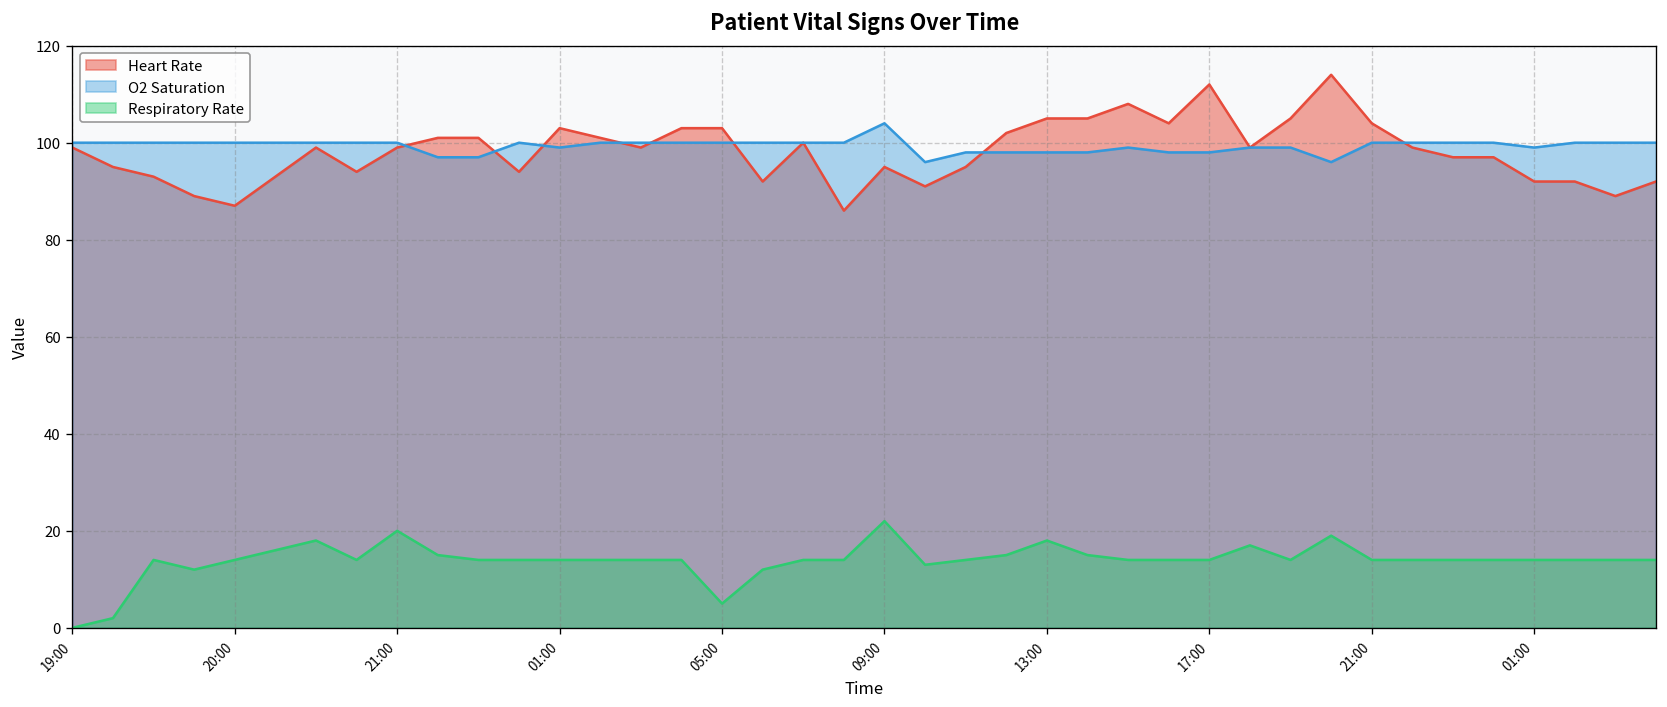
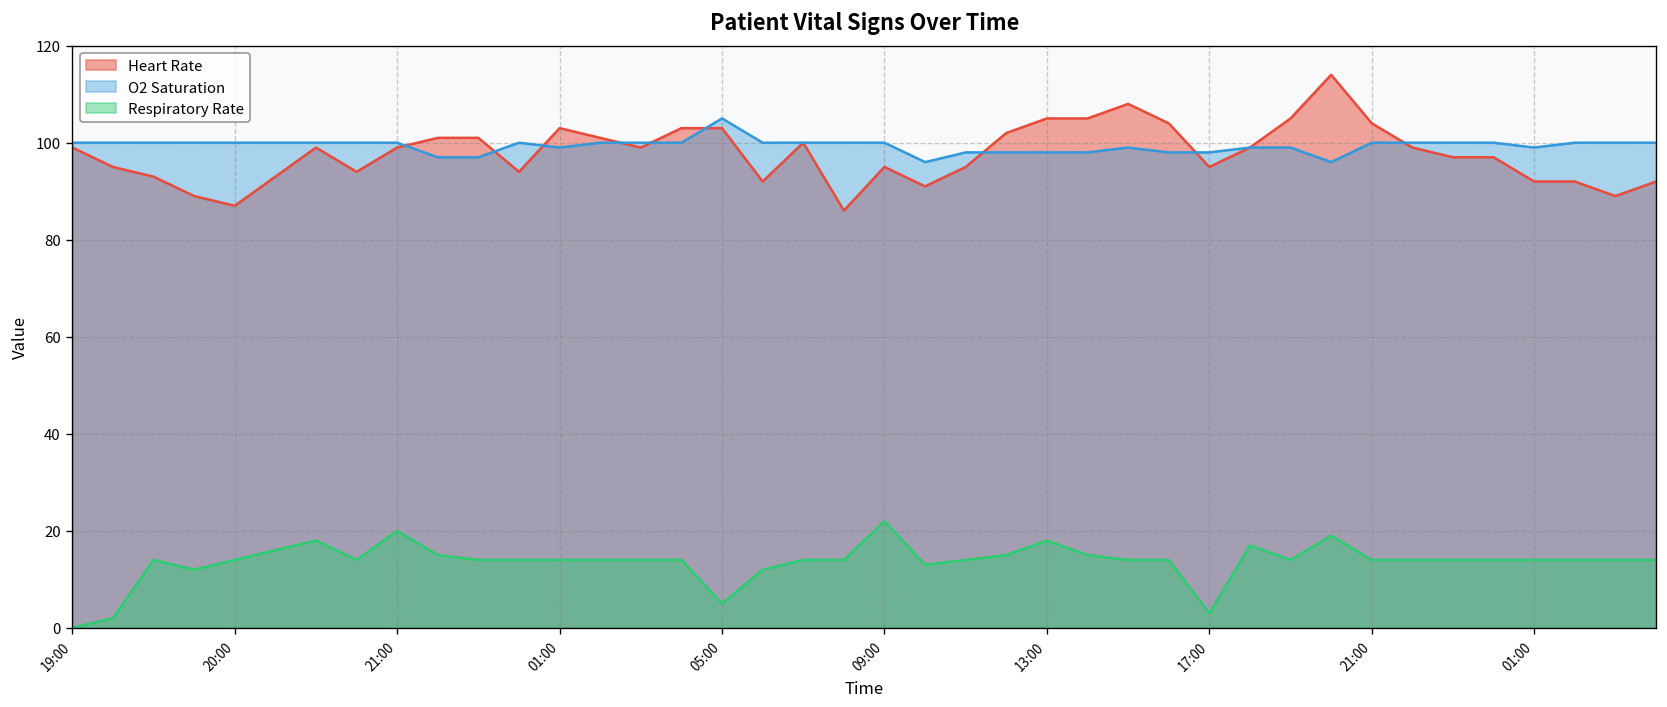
  {
    "Heart Rate": {
      "05:00": 103,
      "09:00": 95,
      "13:00": 105,
-     "17:00": 112
+     "17:00": 95
    },
    "O2 Saturation": {
-     "05:00": 100,
-     "09:00": 104,
+     "05:00": 105,
+     "09:00": 100,
      "13:00": 98,
      "17:00": 98
    },
    "Respiratory Rate": {
      "05:00": 5,
      "09:00": 22,
      "13:00": 18,
-     "17:00": 14
+     "17:00": 3
    }
  }
